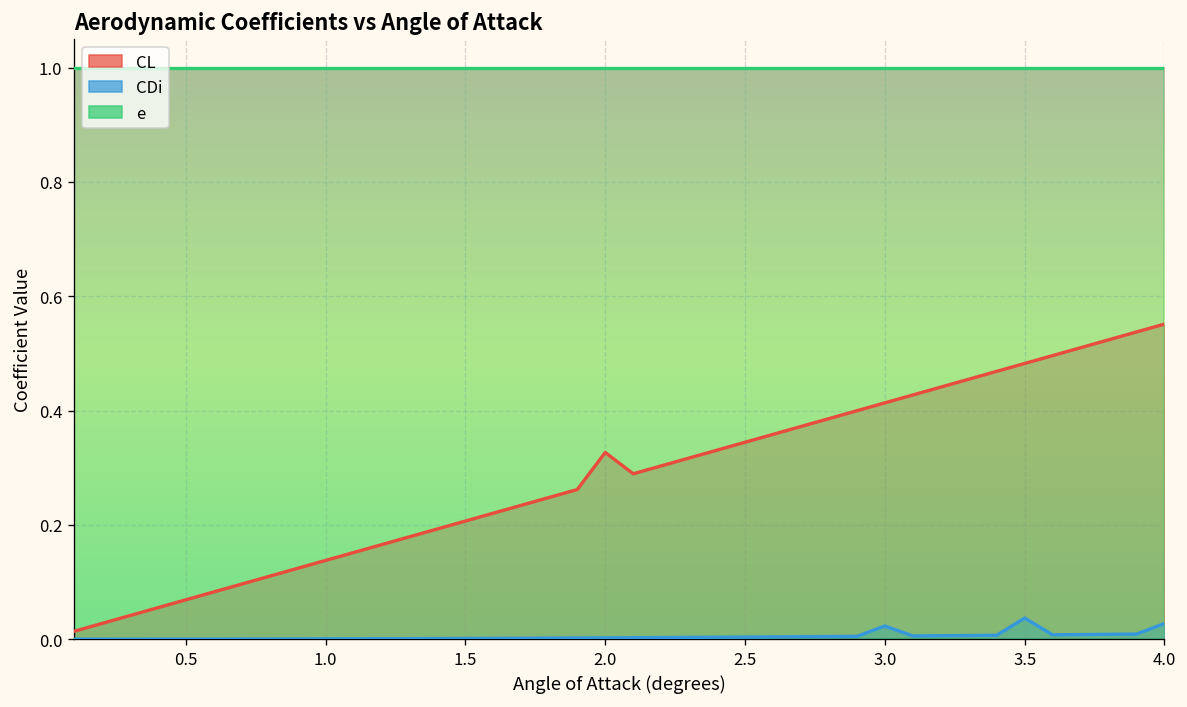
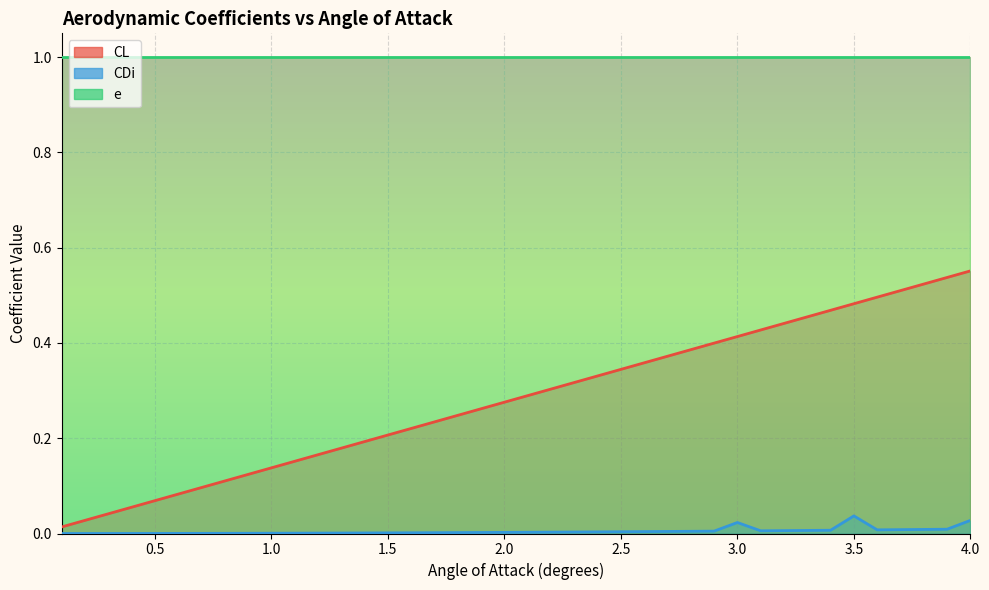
  {
    "CL": {
      "0.5": 0.07,
      "1.0": 0.14,
      "1.5": 0.21,
-     "2.0": 0.33,
+     "2.0": 0.28,
      "2.5": 0.34,
      "3.0": 0.41,
      "3.5": 0.48,
      "4.0": 0.55
    },
    "CDi": {
      "0.5": 0.00,
      "1.0": 0.00,
      "1.5": 0.00,
      "2.0": 0.00,
      "2.5": 0.00,
      "3.0": 0.02,
      "3.5": 0.04,
      "4.0": 0.03
    },
    "e": {
      "0.5": 1.00,
      "1.0": 1.00,
      "1.5": 1.00,
      "2.0": 1.00,
      "2.5": 1.00,
      "3.0": 1.00,
      "3.5": 1.00,
      "4.0": 1.00
    }
  }
